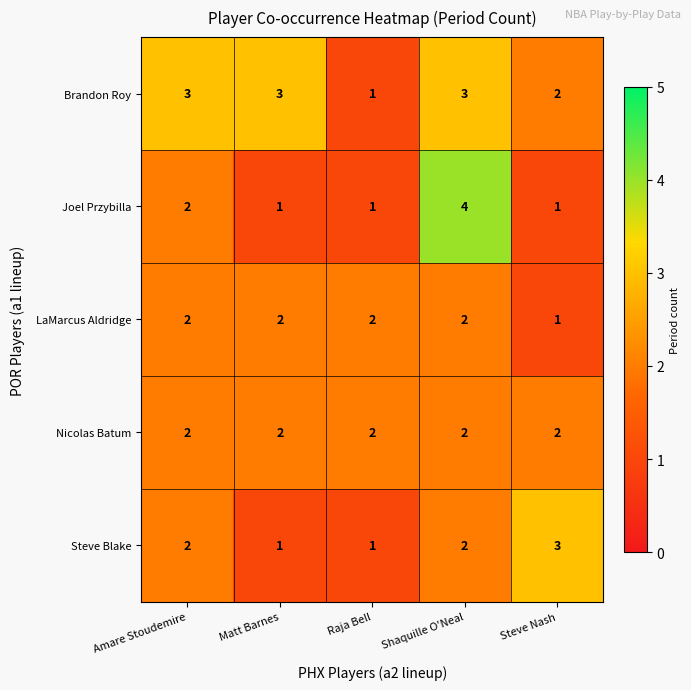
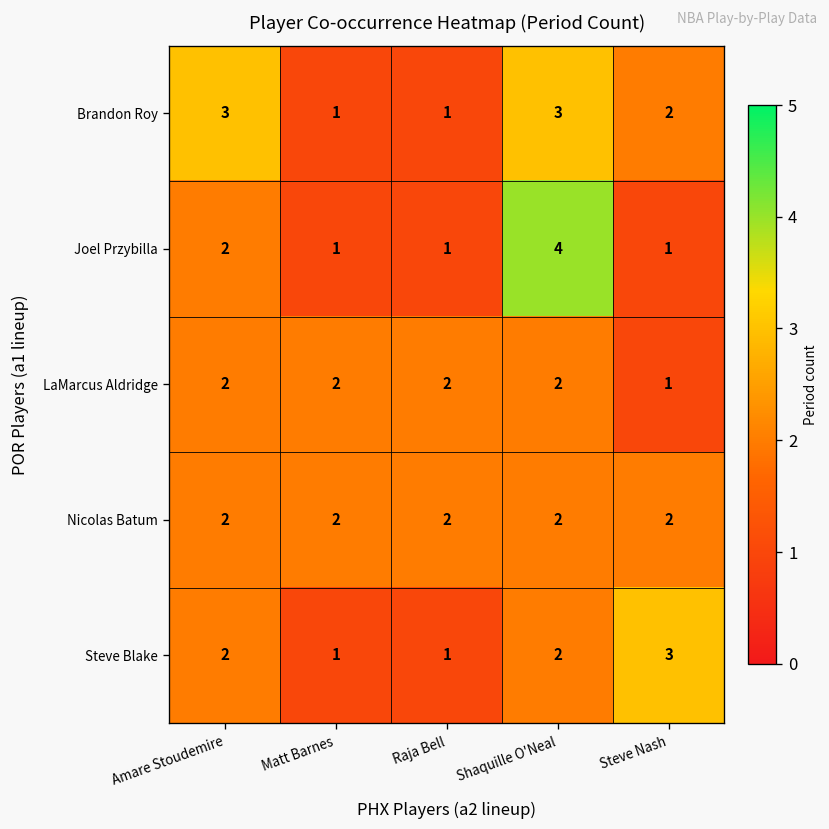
  {
    "Brandon Roy": {
      "Amare Stoudemire": 3,
-     "Matt Barnes": 3,
+     "Matt Barnes": 1,
      "Raja Bell": 1,
      "Shaquille O'Neal": 3,
      "Steve Nash": 2
    },
    "Joel Przybilla": {
      "Amare Stoudemire": 2,
      "Matt Barnes": 1,
      "Raja Bell": 1,
      "Shaquille O'Neal": 4,
      "Steve Nash": 1
    },
    "LaMarcus Aldridge": {
      "Amare Stoudemire": 2,
      "Matt Barnes": 2,
      "Raja Bell": 2,
      "Shaquille O'Neal": 2,
      "Steve Nash": 1
    },
    "Nicolas Batum": {
      "Amare Stoudemire": 2,
      "Matt Barnes": 2,
      "Raja Bell": 2,
      "Shaquille O'Neal": 2,
      "Steve Nash": 2
    },
    "Steve Blake": {
      "Amare Stoudemire": 2,
      "Matt Barnes": 1,
      "Raja Bell": 1,
      "Shaquille O'Neal": 2,
      "Steve Nash": 3
    }
  }
